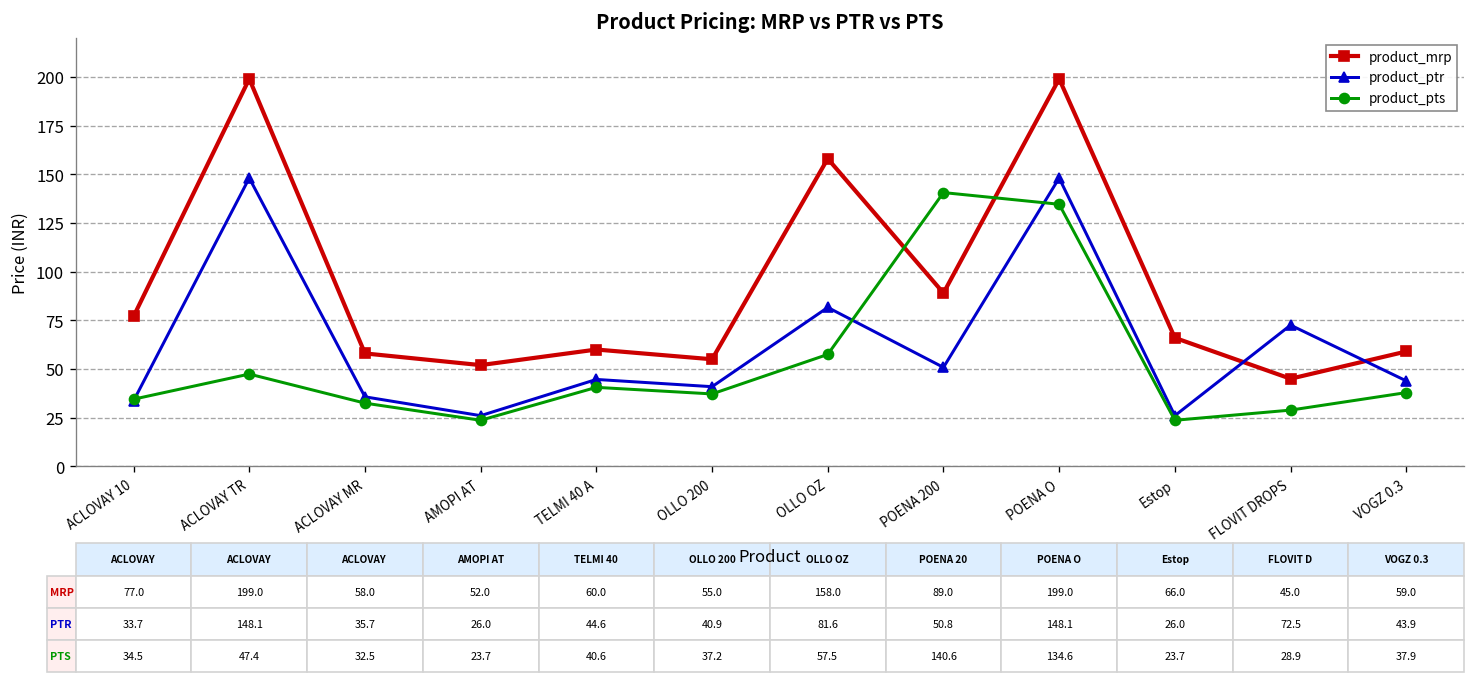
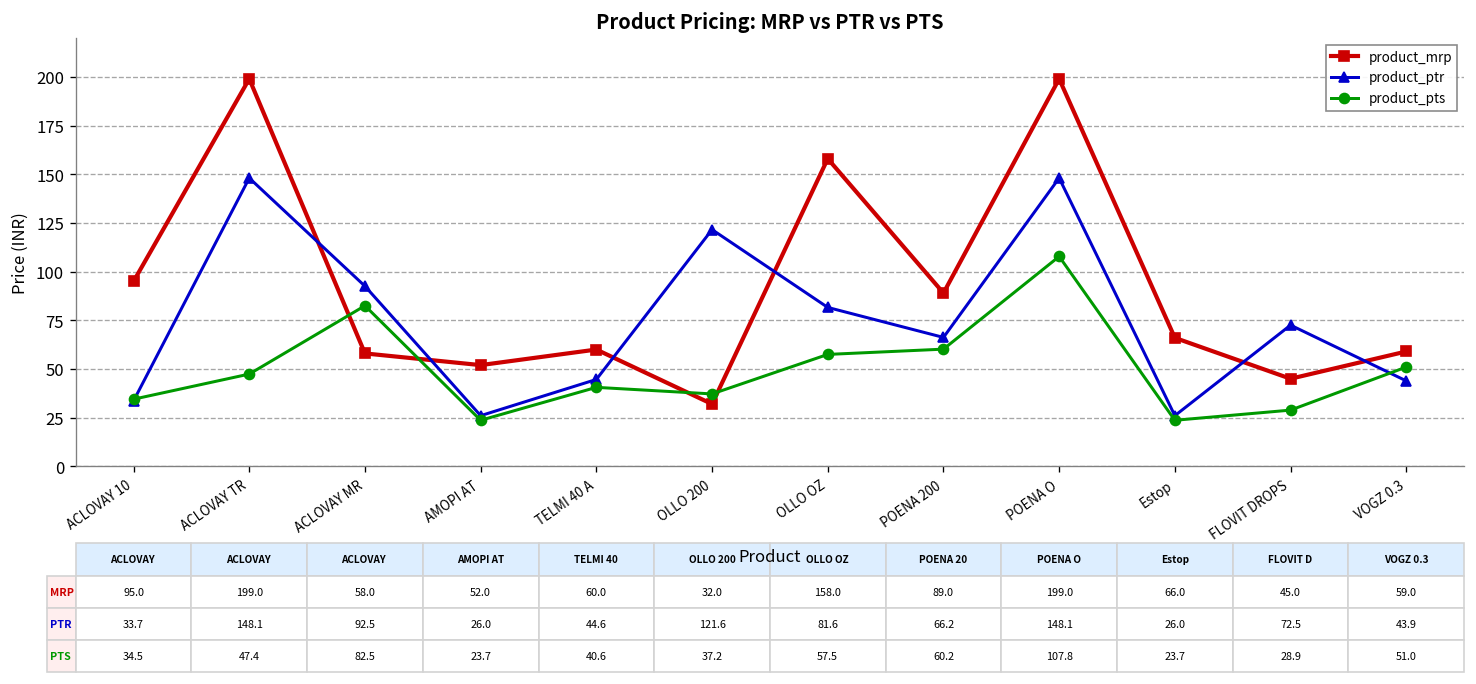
  {
    "product_mrp": {
-     "ACLOVAY 10": 77.0,
-     "OLLO 200": 55.0
+     "ACLOVAY 10": 95.0,
+     "OLLO 200": 32.0
    },
    "product_ptr": {
-     "ACLOVAY MR": 35.7,
-     "OLLO 200": 40.9,
-     "POENA 200": 50.8
+     "ACLOVAY MR": 92.5,
+     "OLLO 200": 121.6,
+     "POENA 200": 66.2
    },
    "product_pts": {
-     "ACLOVAY MR": 32.5,
-     "POENA 200": 140.6,
-     "POENA O": 134.6,
-     "VOGZ 0.3": 37.9
+     "ACLOVAY MR": 82.5,
+     "POENA 200": 60.2,
+     "POENA O": 107.8,
+     "VOGZ 0.3": 51.0
    }
  }
